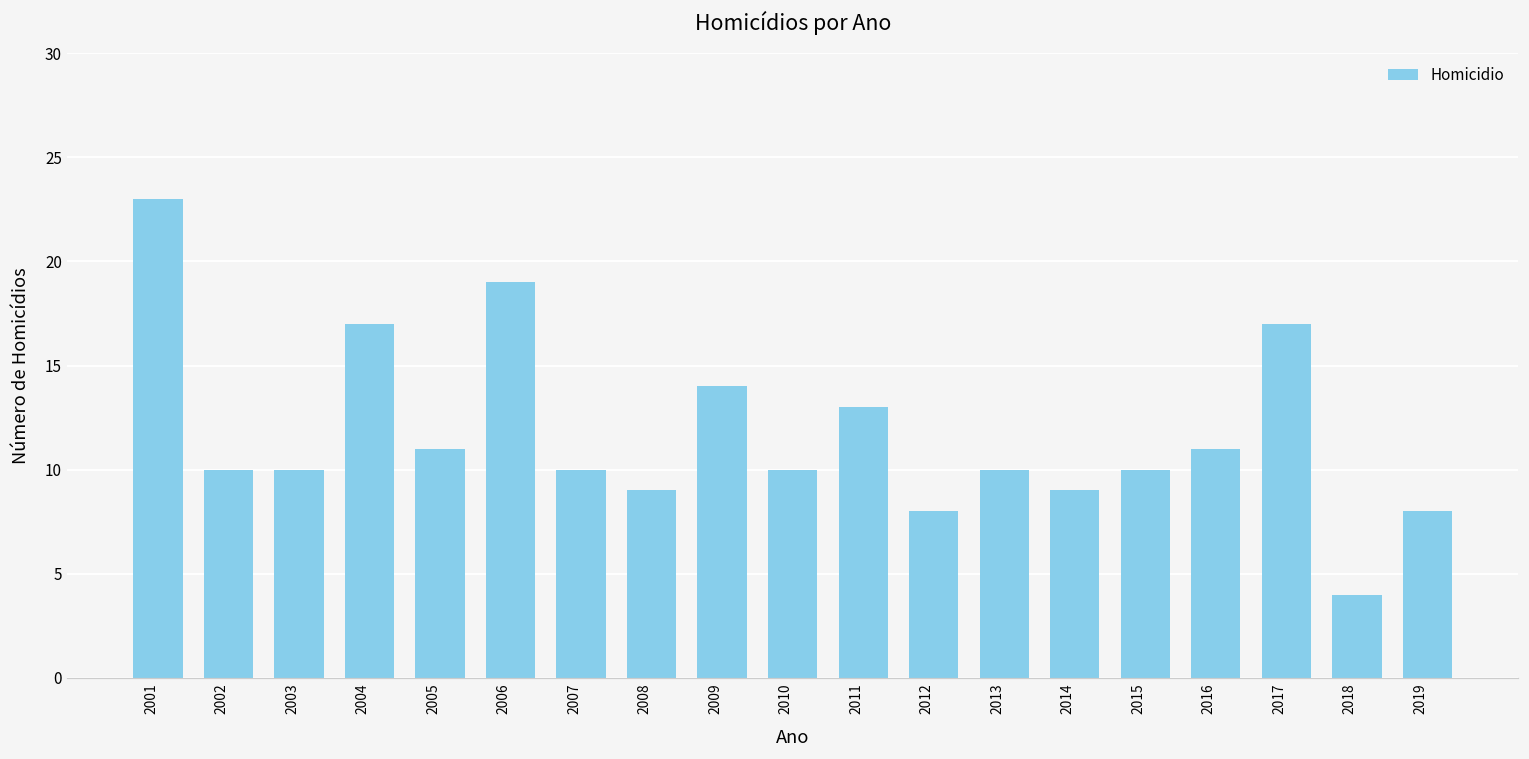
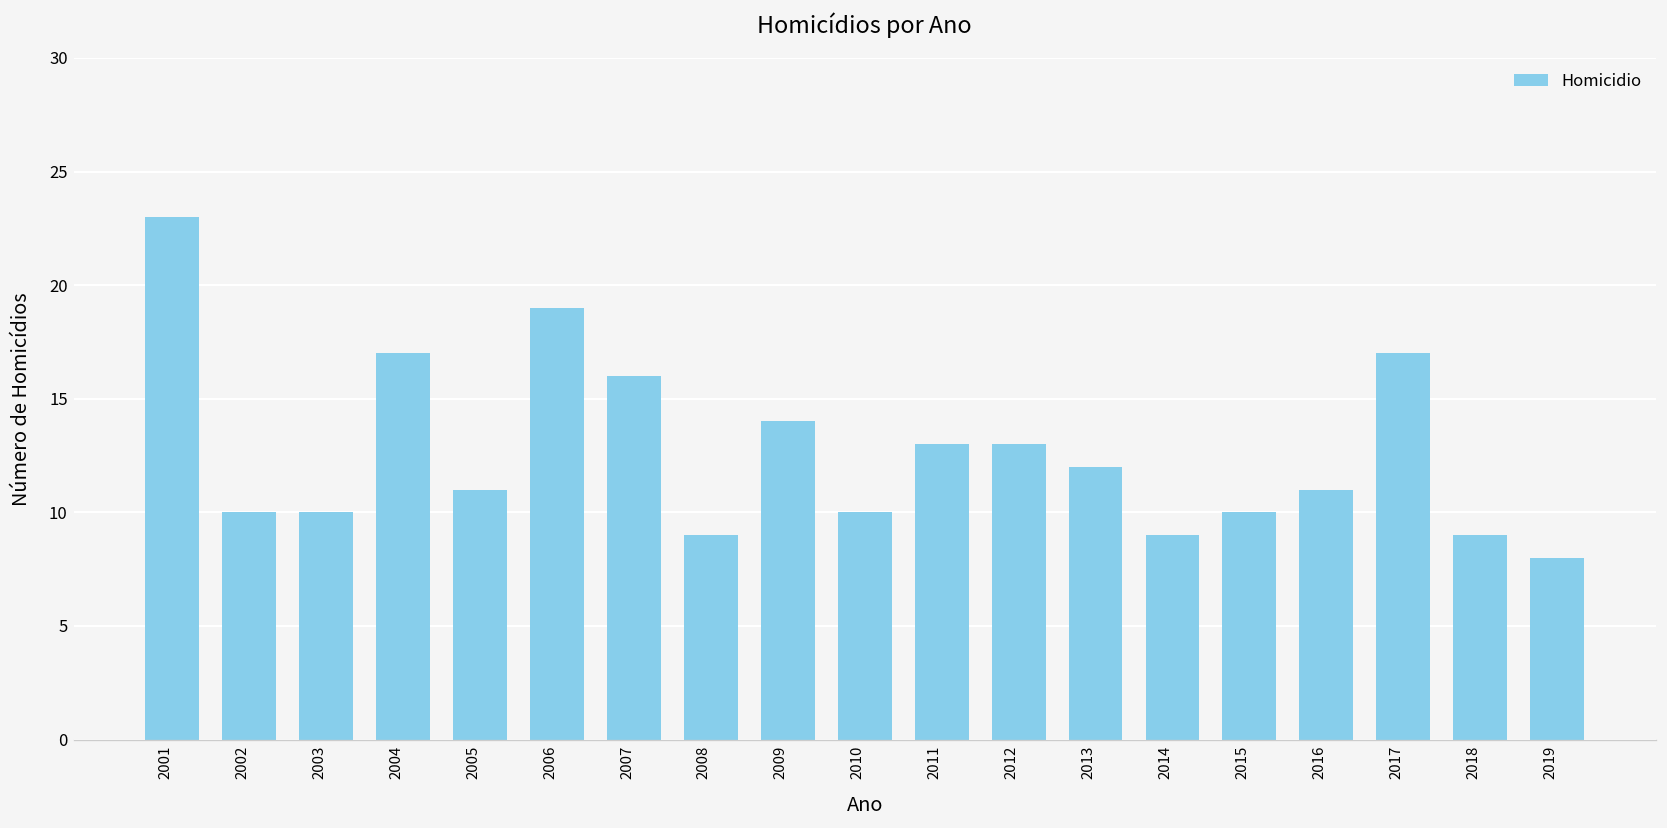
  {
    "2001": 23,
    "2002": 10,
    "2003": 10,
    "2004": 17,
    "2005": 11,
    "2006": 19,
-   "2007": 10,
+   "2007": 16,
    "2008": 9,
    "2009": 14,
    "2010": 10,
    "2011": 13,
-   "2012": 8,
-   "2013": 10,
+   "2012": 13,
+   "2013": 12,
    "2014": 9,
    "2015": 10,
    "2016": 11,
    "2017": 17,
-   "2018": 4,
+   "2018": 9,
    "2019": 8
  }
